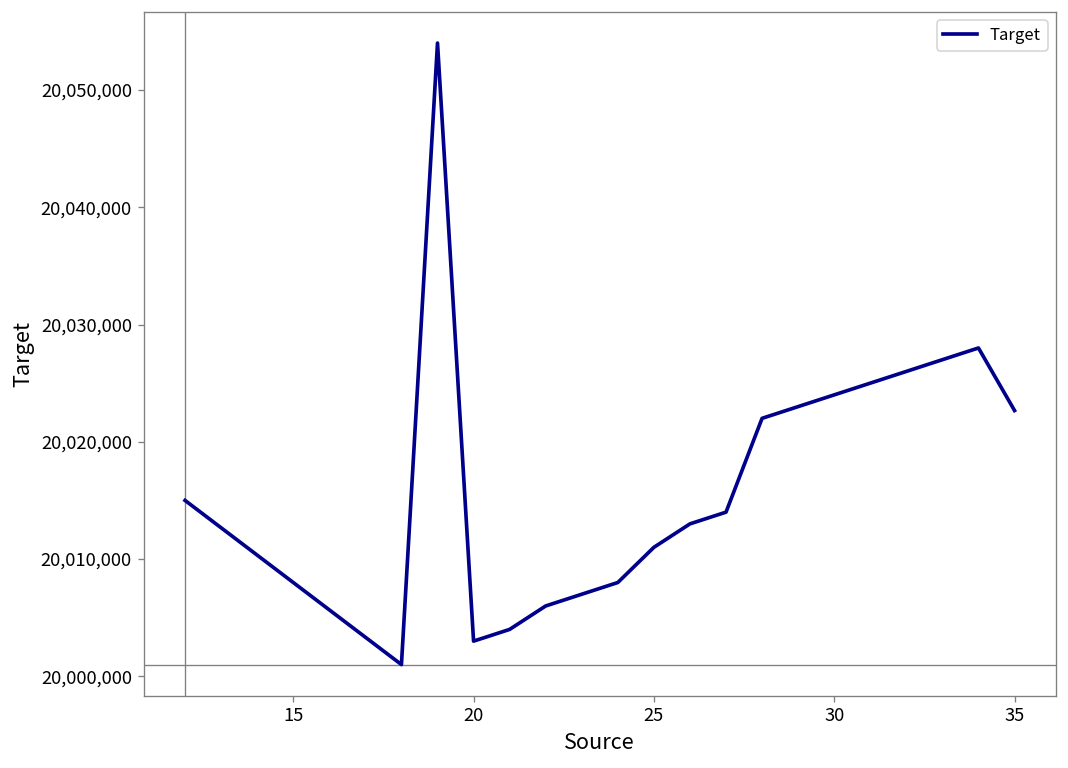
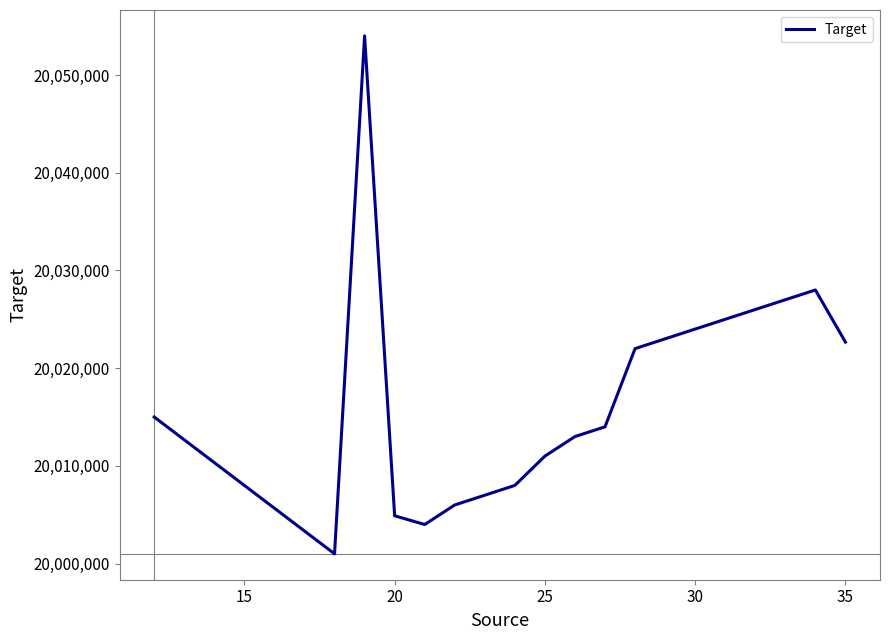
  {
-   "20": "20,003,000",
+   "20": "20,005,000",
    "25": "20,011,000",
    "30": "20,024,000",
    "35": "20,023,000"
  }
